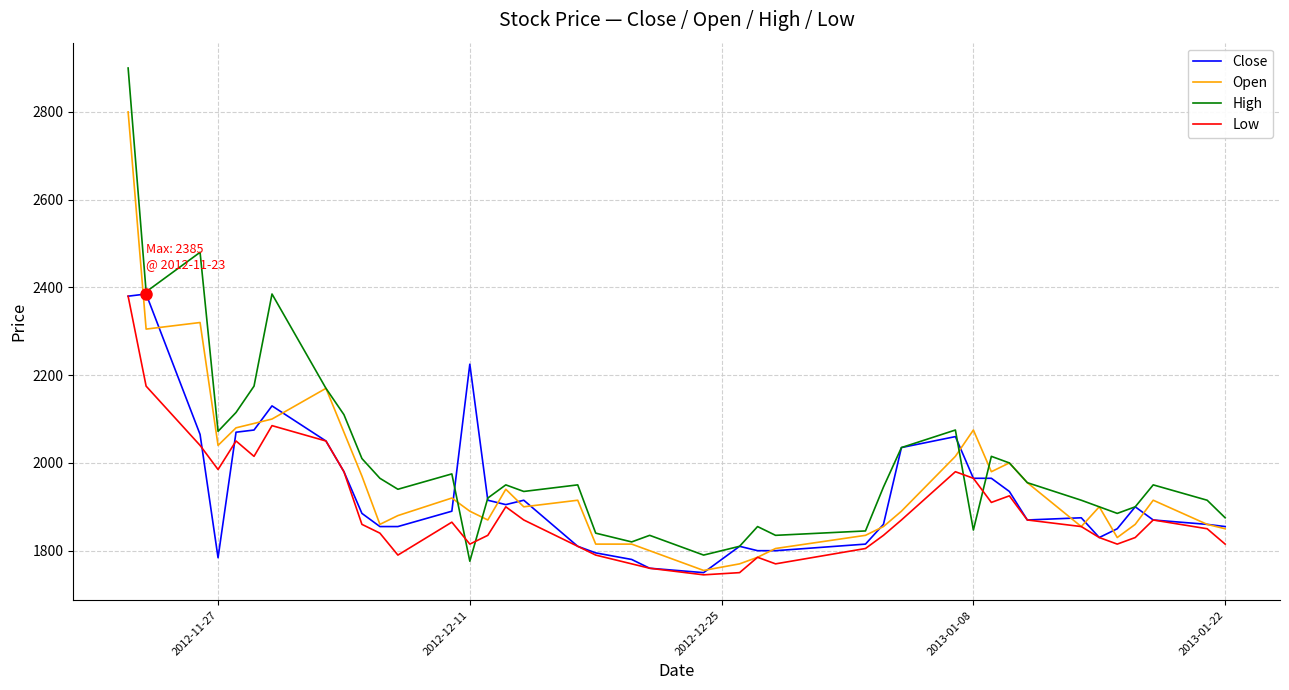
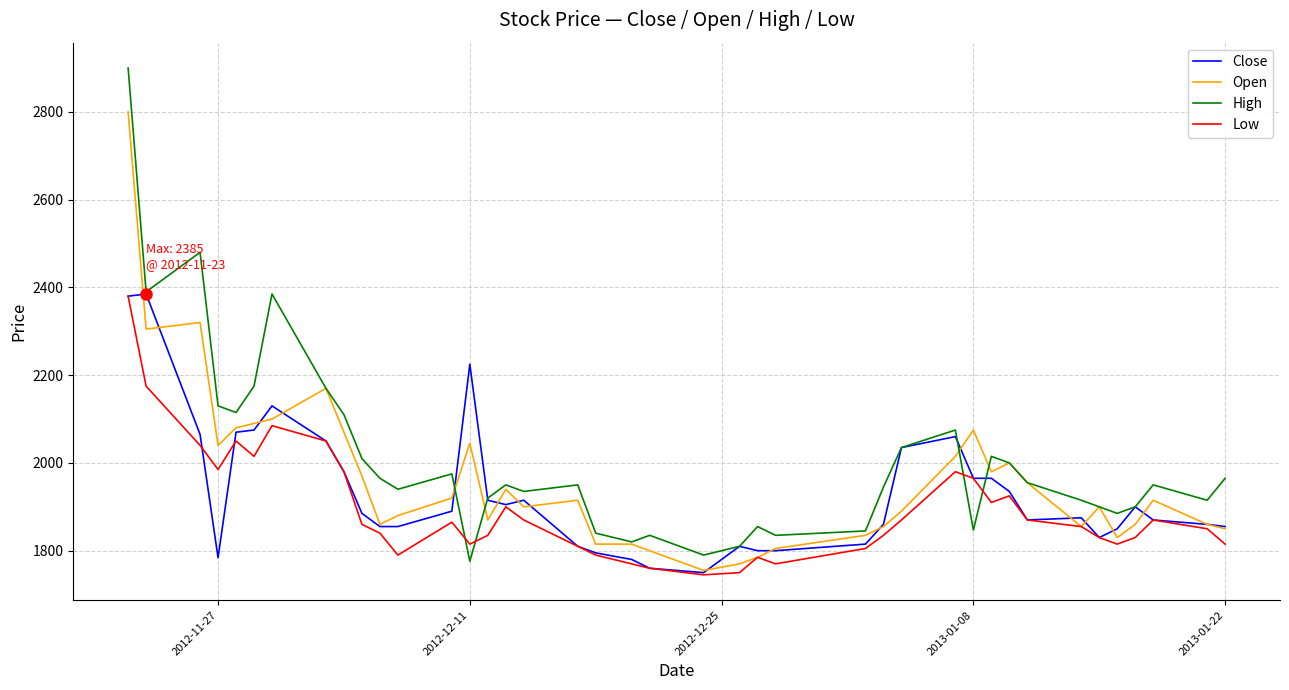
  {
    "Close": {
      "2012-11-27": 1780,
      "2012-12-11": 2230
    },
    "Open": {
      "2012-11-27": 2040,
-     "2012-12-11": 1890,
+     "2012-12-11": 2050,
      "2013-01-08": 2080
    },
    "High": {
-     "2012-11-27": 2070,
+     "2012-11-27": 2130,
      "2012-12-11": 1780,
      "2013-01-08": 1850,
-     "2013-01-22": 1880
+     "2013-01-22": 1970
    }
  }
